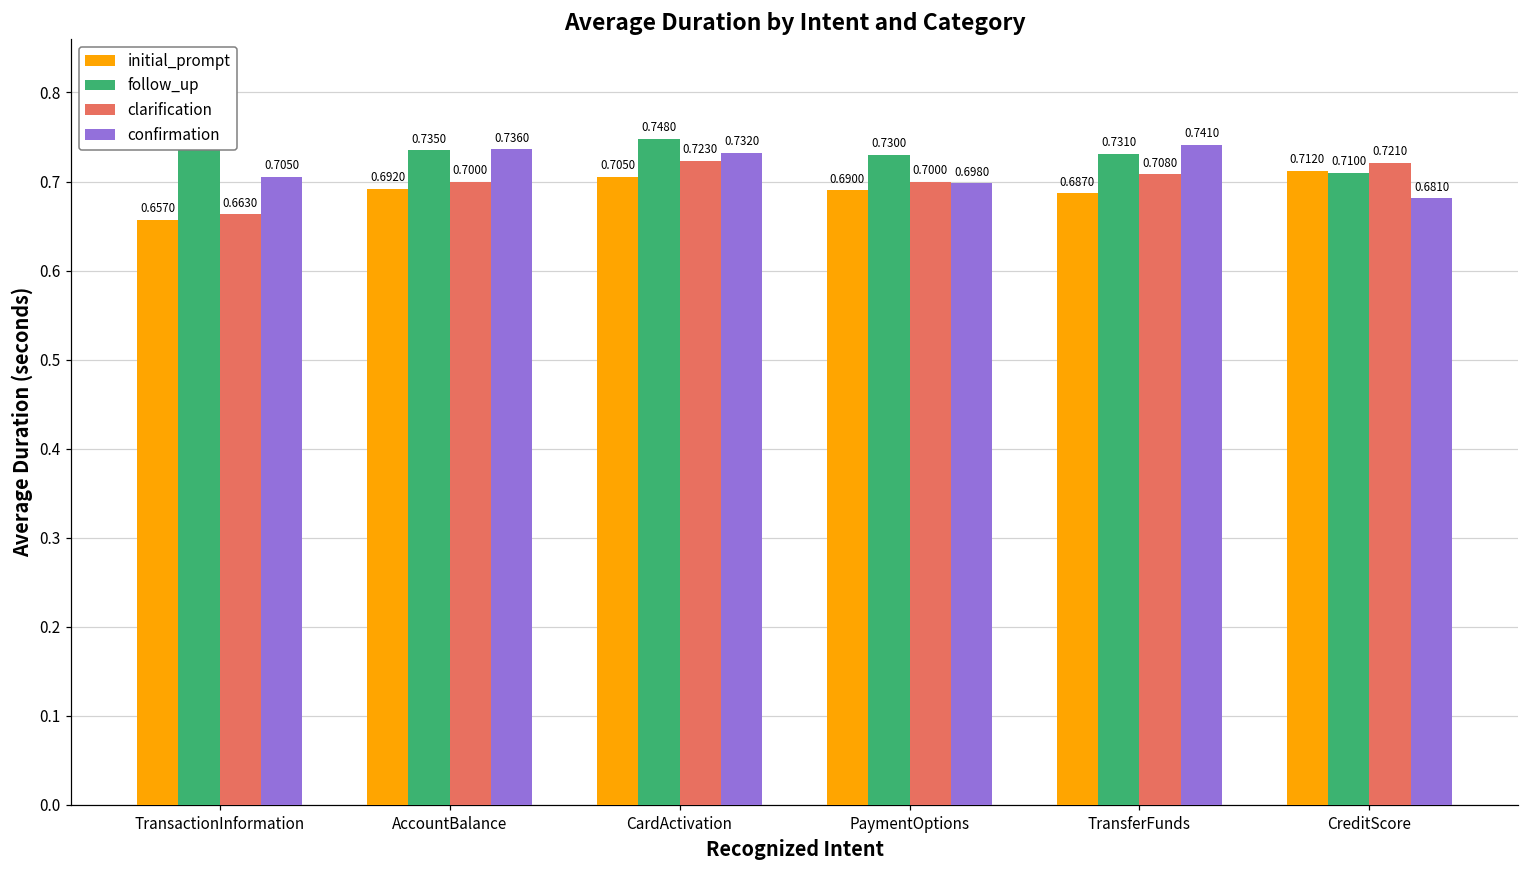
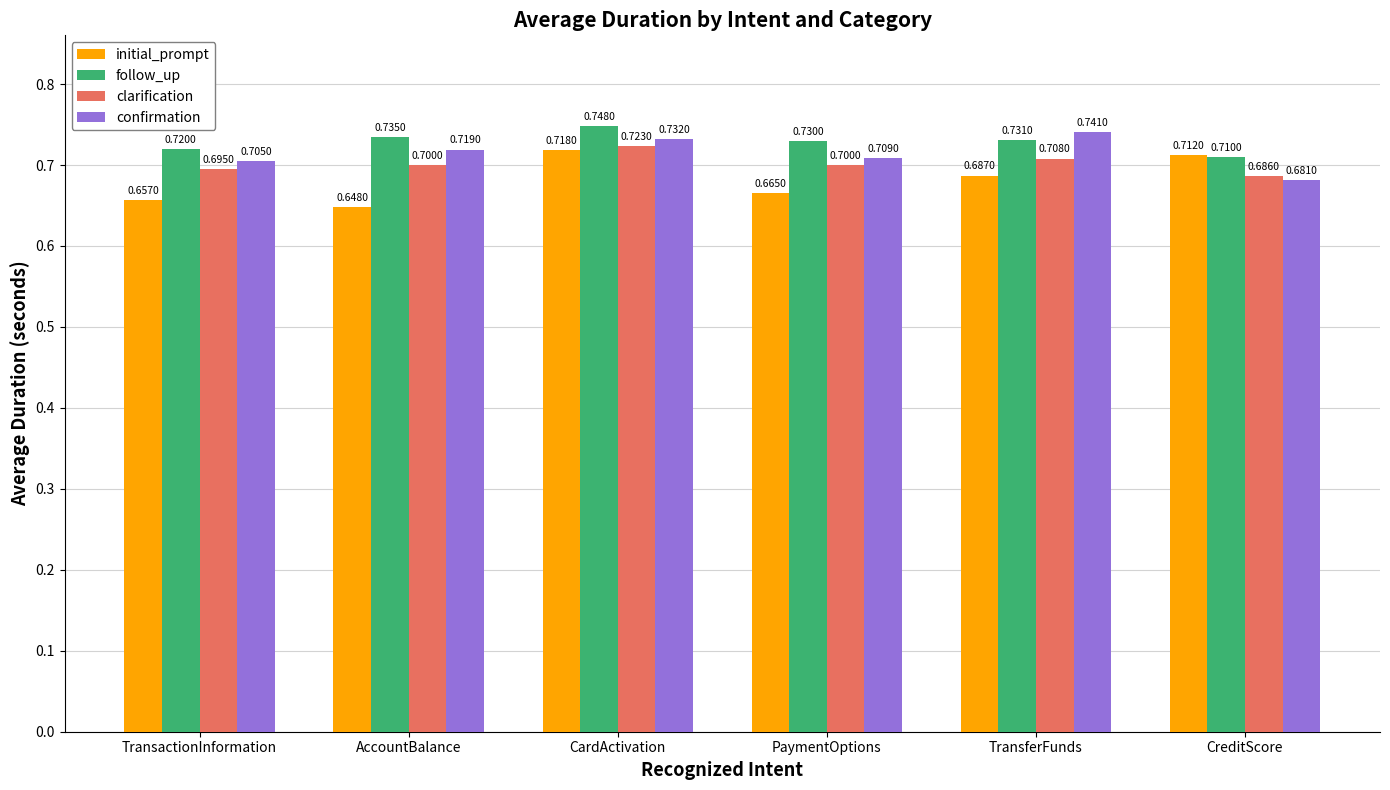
  {
    "initial_prompt": {
      "TransactionInformation": 0.6570,
-     "AccountBalance": 0.6920,
-     "CardActivation": 0.7050,
-     "PaymentOptions": 0.6900,
+     "AccountBalance": 0.6480,
+     "CardActivation": 0.7180,
+     "PaymentOptions": 0.6650,
      "TransferFunds": 0.6870,
      "CreditScore": 0.7120
    },
    "follow_up": {
-     "TransactionInformation": 0.74
+     "TransactionInformation": 0.72
    },
    "clarification": {
-     "TransactionInformation": 0.6630,
+     "TransactionInformation": 0.6950,
      "AccountBalance": 0.7000,
      "CardActivation": 0.7230,
      "PaymentOptions": 0.7000,
      "TransferFunds": 0.7080,
-     "CreditScore": 0.7210
+     "CreditScore": 0.6860
    },
    "confirmation": {
      "TransactionInformation": 0.7050,
-     "AccountBalance": 0.7360,
+     "AccountBalance": 0.7190,
      "CardActivation": 0.7320,
-     "PaymentOptions": 0.6980,
+     "PaymentOptions": 0.7090,
      "TransferFunds": 0.7410,
      "CreditScore": 0.6810
    }
  }
